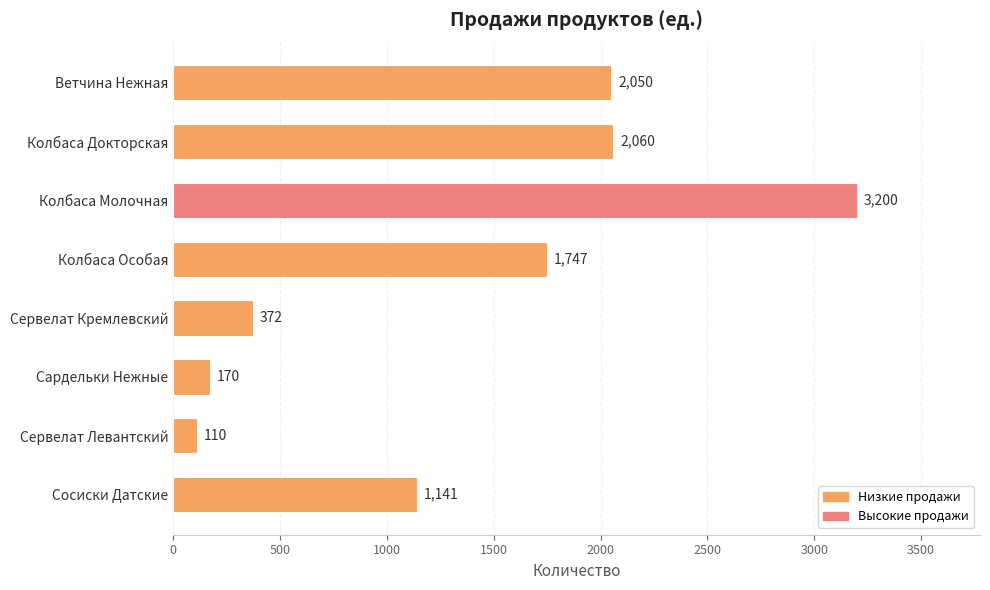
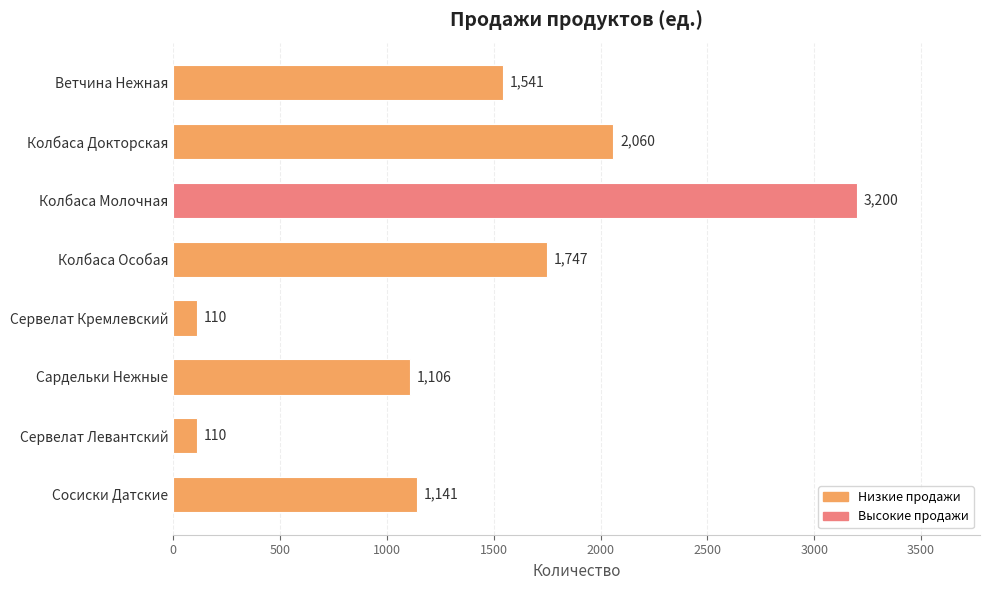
  {
-   "Ветчина Нежная": "2,050",
+   "Ветчина Нежная": "1,541",
    "Колбаса Докторская": "2,060",
    "Колбаса Молочная": "3,200",
    "Колбаса Особая": "1,747",
-   "Сервелат Кремлевский": "372",
-   "Сардельки Нежные": "170",
+   "Сервелат Кремлевский": "110",
+   "Сардельки Нежные": "1,106",
    "Сервелат Левантский": "110",
    "Сосиски Датские": "1,141"
  }
